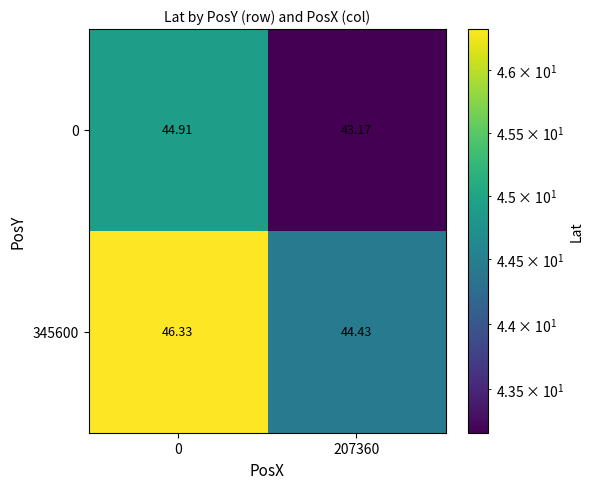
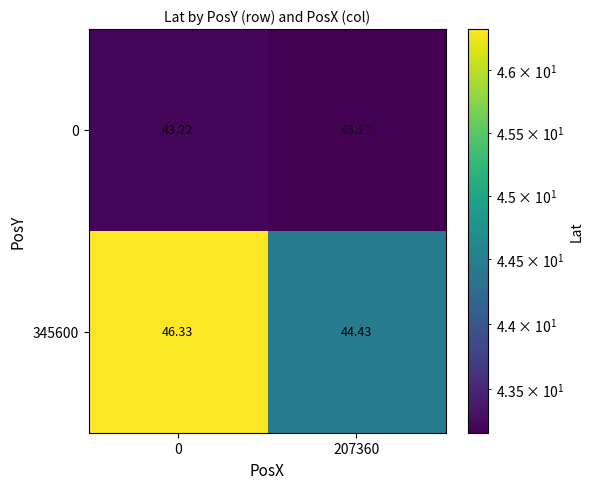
  {
    "0": {
-     "0": 44.91,
+     "0": 43.22,
      "207360": 43.17
    },
    "345600": {
      "0": 46.33,
      "207360": 44.43
    }
  }
